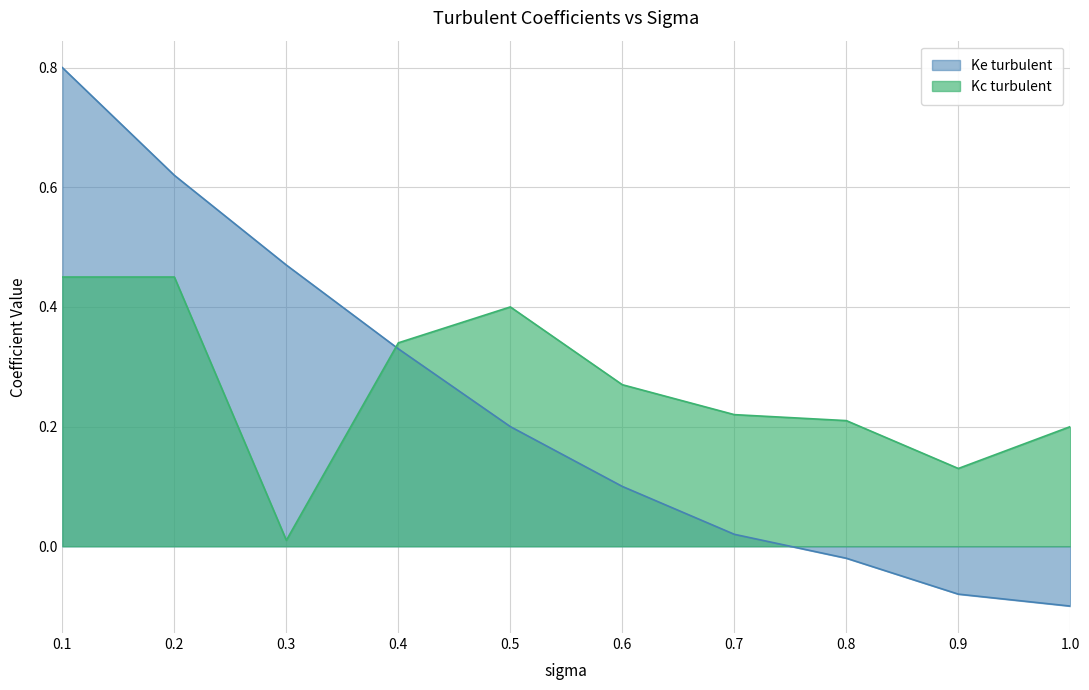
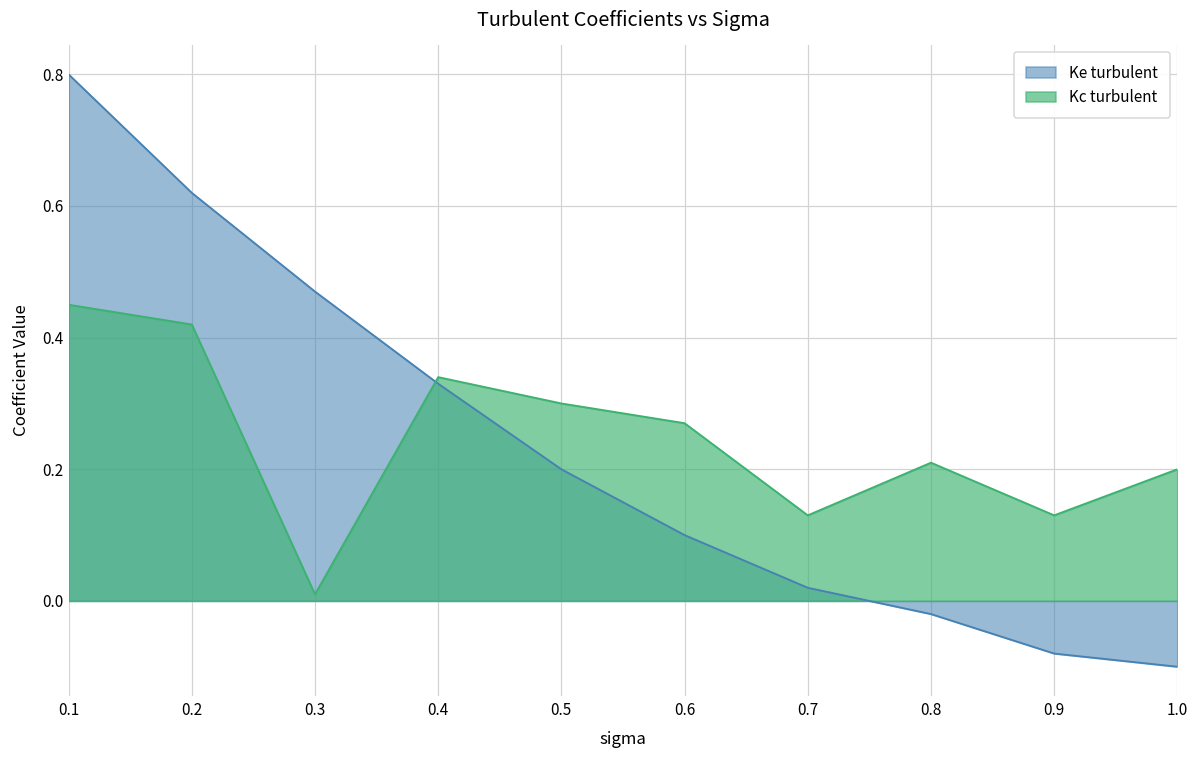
  {
    "Kc turbulent": {
      "0.1": 0.45,
-     "0.2": 0.45,
+     "0.2": 0.42,
      "0.3": 0.01,
      "0.4": 0.34,
-     "0.5": 0.4,
+     "0.5": 0.3,
      "0.6": 0.27,
-     "0.7": 0.22,
+     "0.7": 0.13,
      "0.8": 0.21,
      "0.9": 0.13,
      "1.0": 0.20
    }
  }
